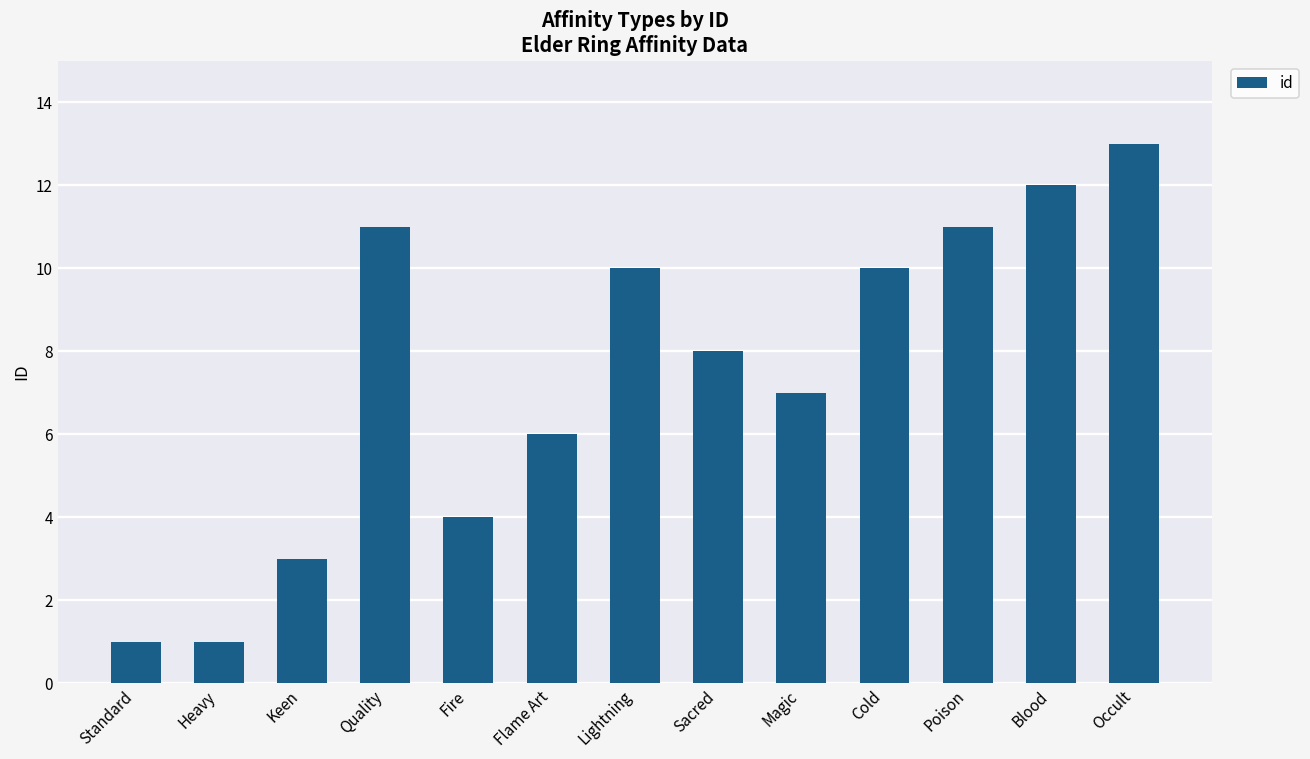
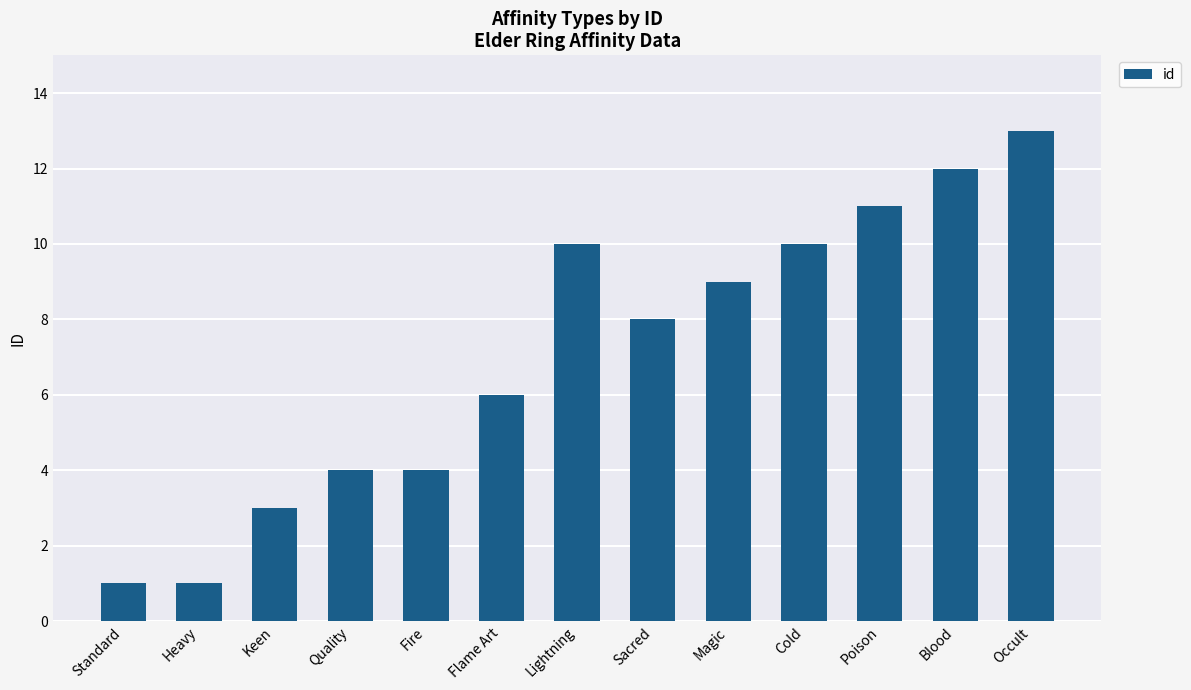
  {
    "Standard": 1,
    "Heavy": 1,
    "Keen": 3,
-   "Quality": 11,
+   "Quality": 4,
    "Fire": 4,
    "Flame Art": 6,
    "Lightning": 10,
    "Sacred": 8,
-   "Magic": 7,
+   "Magic": 9,
    "Cold": 10,
    "Poison": 11,
    "Blood": 12,
    "Occult": 13
  }
